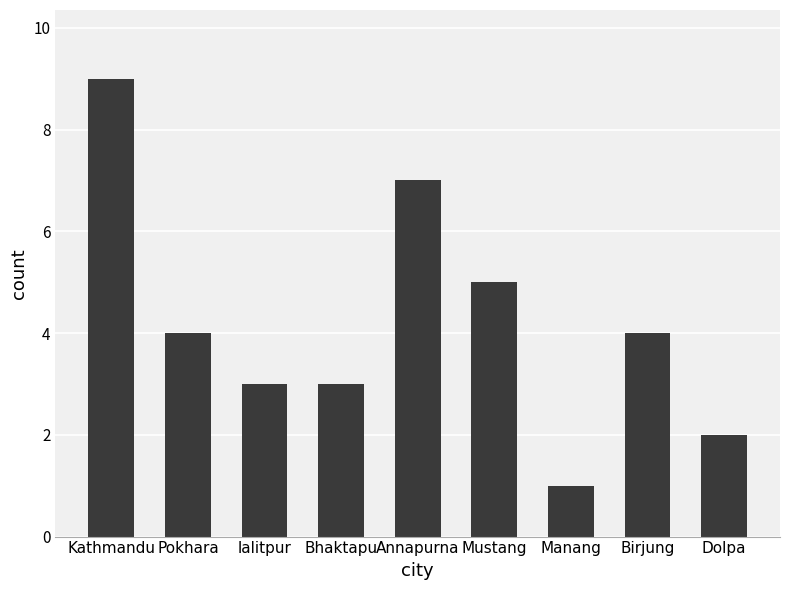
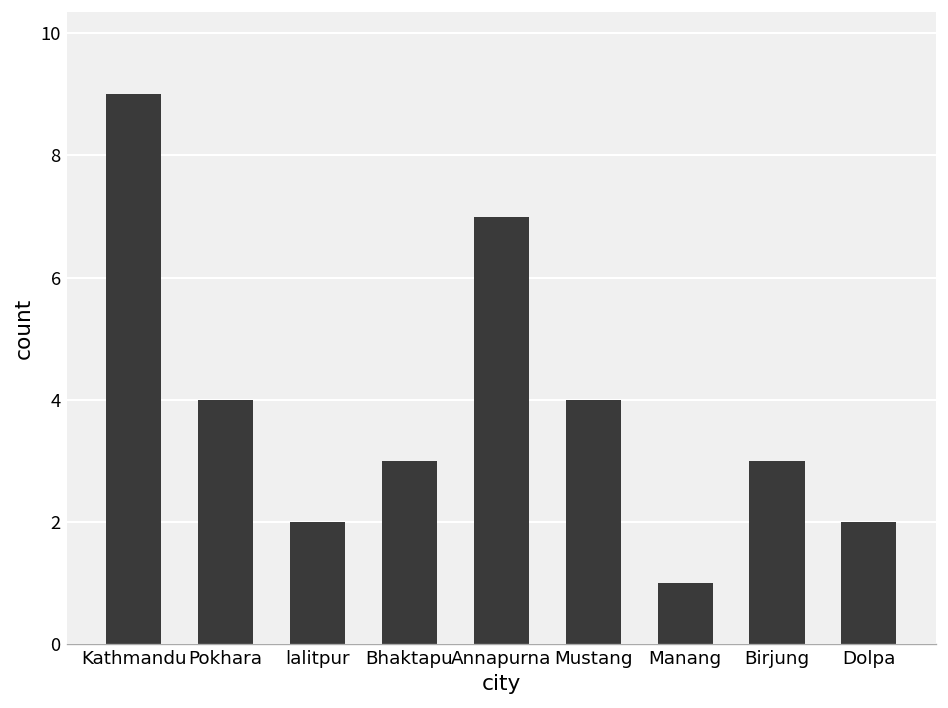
  {
    "Kathmandu": 9,
    "Pokhara": 4,
-   "lalitpur": 3,
+   "lalitpur": 2,
    "Bhaktapu": 3,
    "Annapurna": 7,
-   "Mustang": 5,
+   "Mustang": 4,
    "Manang": 1,
-   "Birjung": 4,
+   "Birjung": 3,
    "Dolpa": 2
  }
